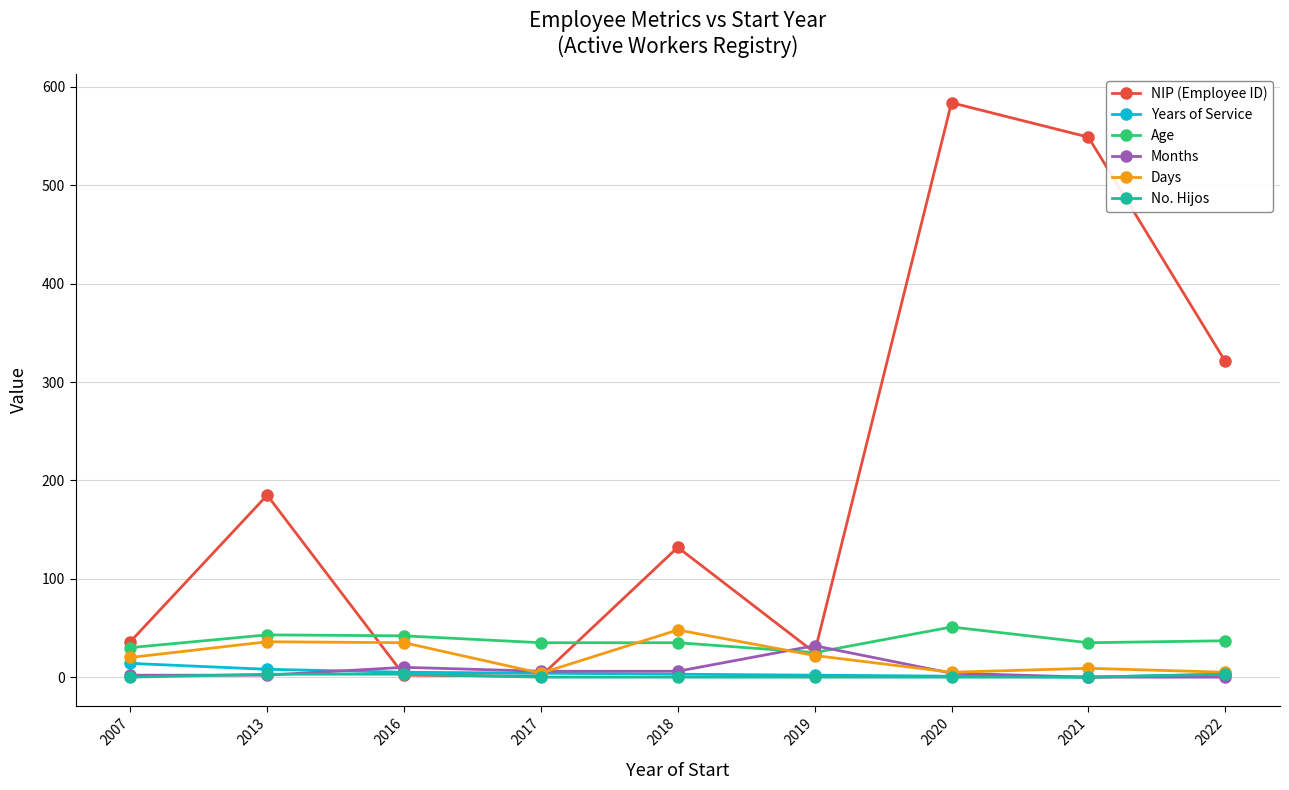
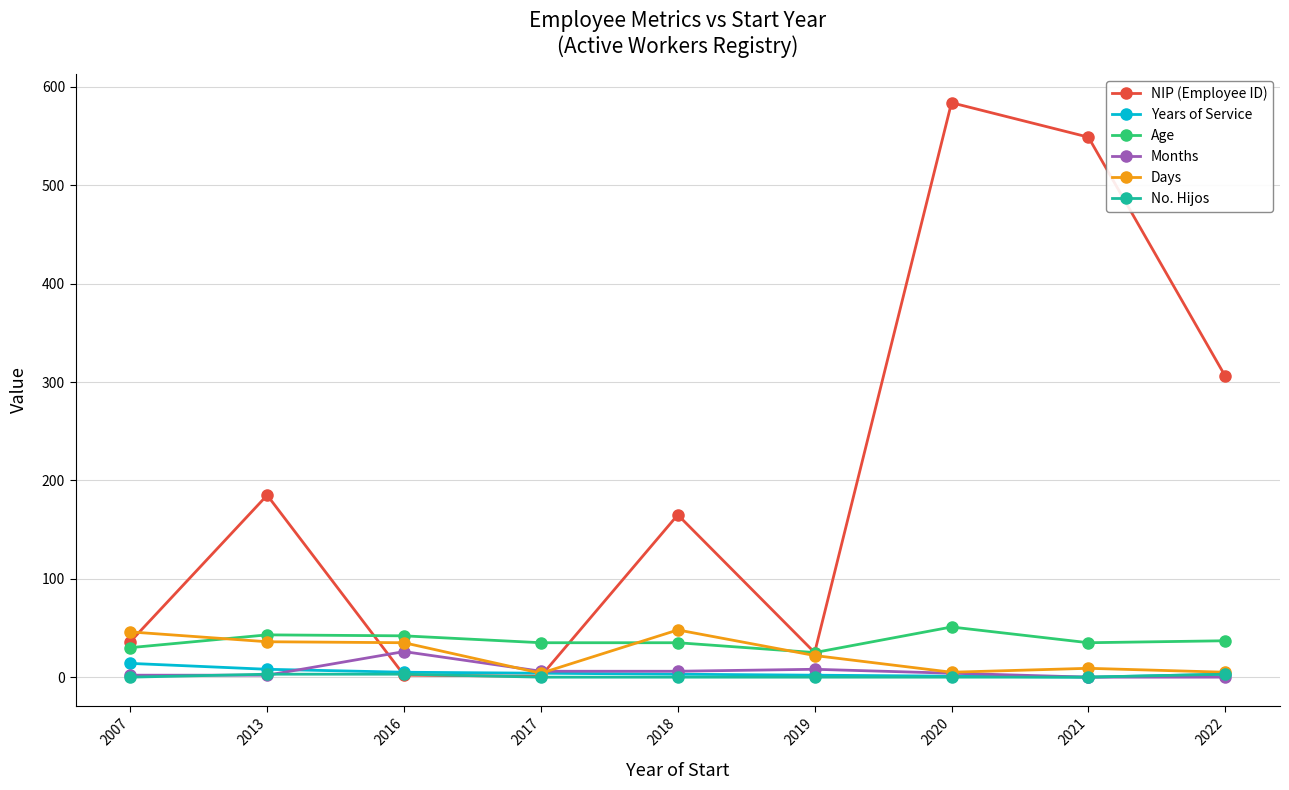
  {
    "NIP (Employee ID)": {
      "2007": 40,
      "2013": 190,
-     "2018": 130,
+     "2018": 170,
      "2020": 580,
      "2021": 550,
-     "2022": 320
+     "2022": 310
    },
    "Years of Service": {
      "2007": 10,
      "2013": 10,
      "2018": 0
    },
    "Months": {
-     "2016": 10,
+     "2016": 30,
      "2018": 10,
-     "2019": 30,
+     "2019": 10,
      "2022": 0
    },
    "Days": {
-     "2007": 20,
+     "2007": 50,
      "2013": 40,
      "2016": 40,
      "2018": 50,
      "2019": 20,
      "2021": 10
    }
  }
